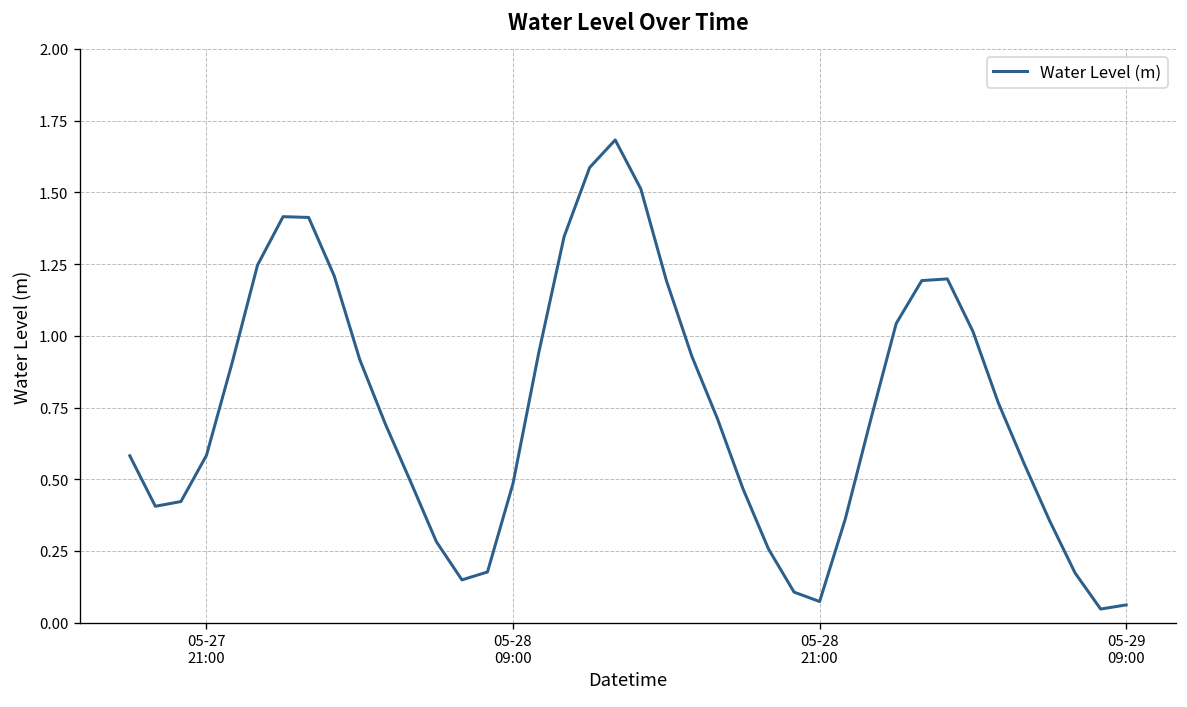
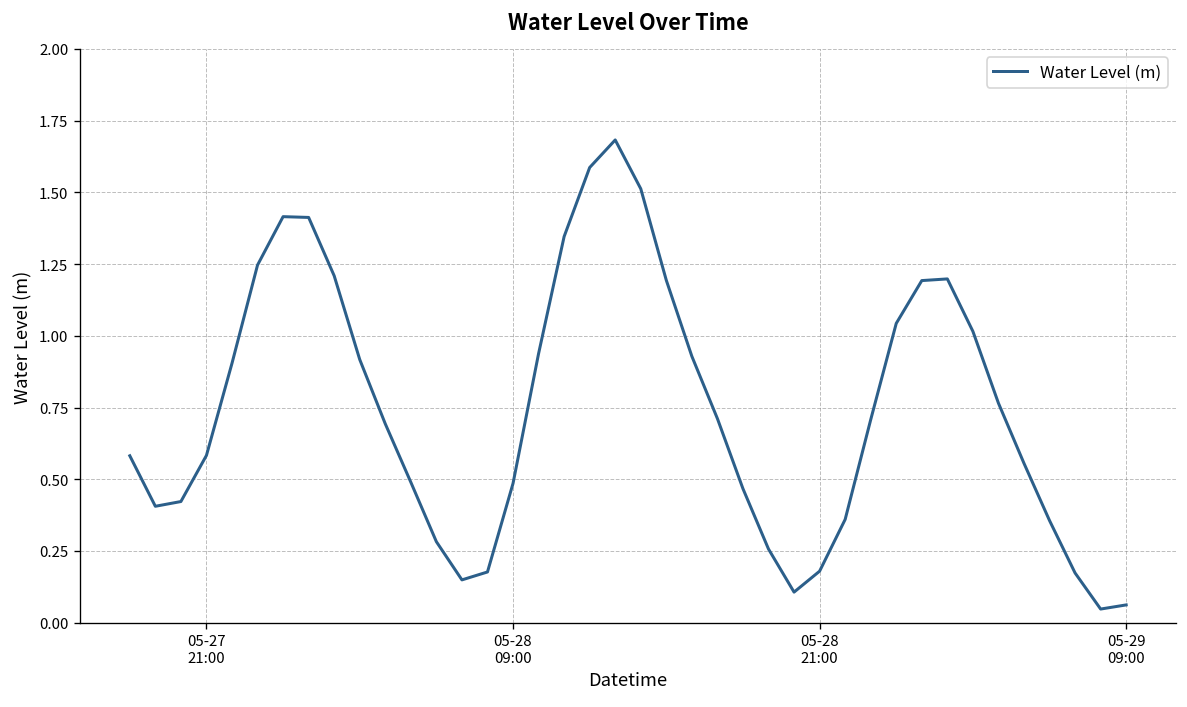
  {
    "05-27 21:00": 0.58,
    "05-28 09:00": 0.49,
-   "05-28 21:00": 0.07,
+   "05-28 21:00": 0.18,
    "05-29 09:00": 0.06
  }
